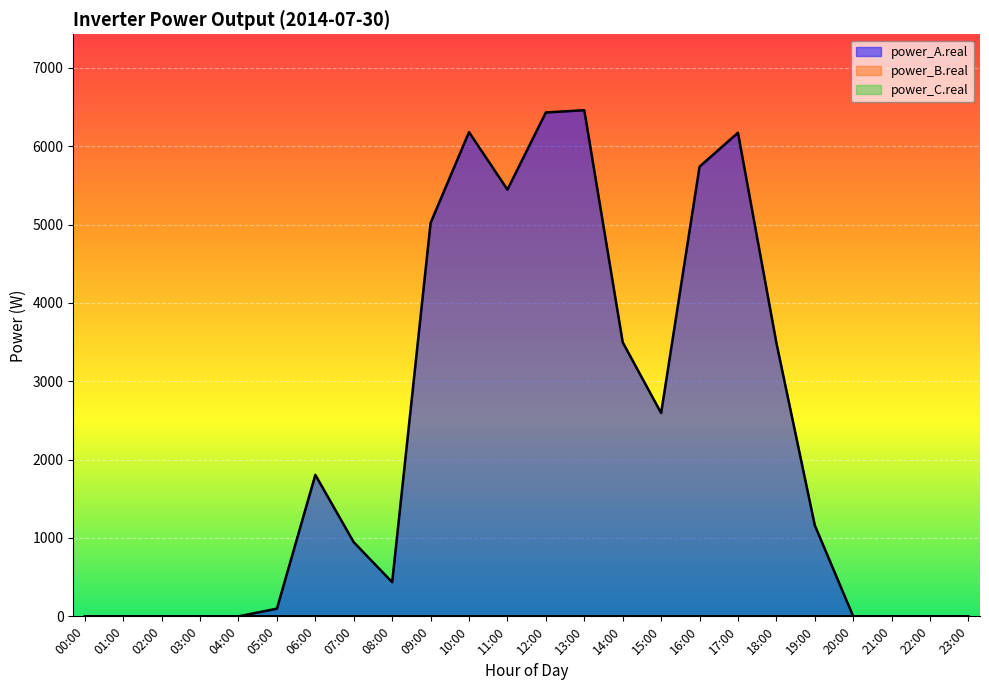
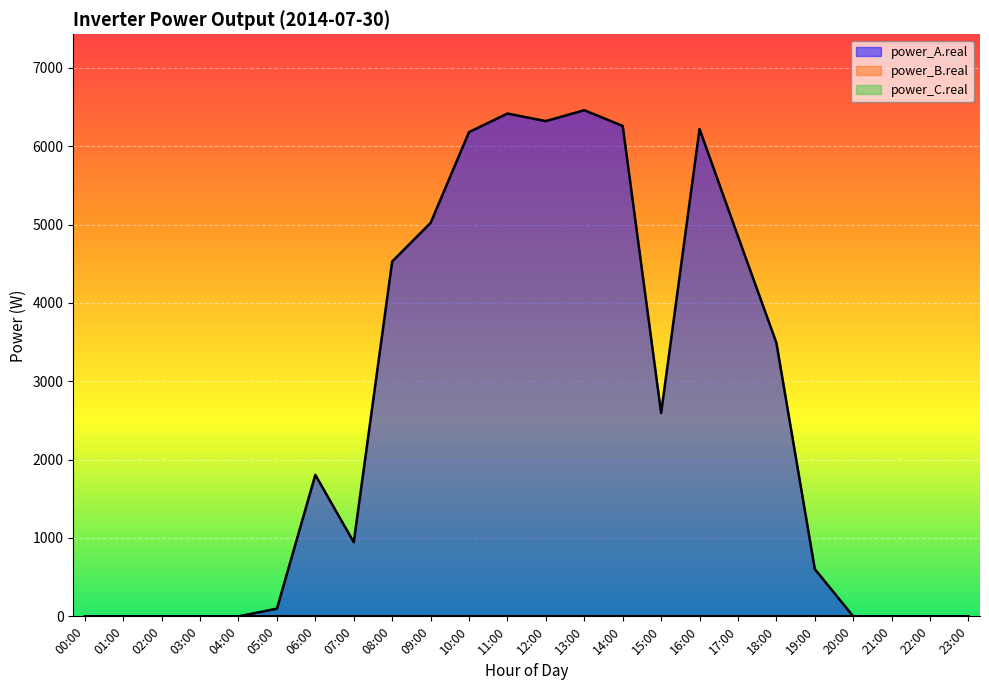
  {
    "power_A.real": {
      "05:00": 100,
      "06:00": 1800,
      "07:00": 900,
-     "08:00": 400,
+     "08:00": 4500,
      "09:00": 5000,
      "10:00": 6200,
-     "11:00": 5400,
-     "12:00": 6400,
+     "11:00": 6400,
+     "12:00": 6300,
      "13:00": 6500,
-     "14:00": 3500,
+     "14:00": 6300,
      "15:00": 2600,
-     "16:00": 5700,
-     "17:00": 6200,
+     "16:00": 6200,
+     "17:00": 4900,
      "18:00": 3500,
-     "19:00": 1200
+     "19:00": 600
    },
    "power_C.real": {
      "05:00": 0,
      "06:00": 0,
      "07:00": 0,
      "08:00": 0,
      "09:00": 0,
      "10:00": 0,
      "11:00": 0,
      "12:00": 0,
      "13:00": 0,
      "14:00": 0,
      "15:00": 0,
      "16:00": 0,
      "17:00": 0,
      "18:00": 0,
      "19:00": 0
    }
  }
